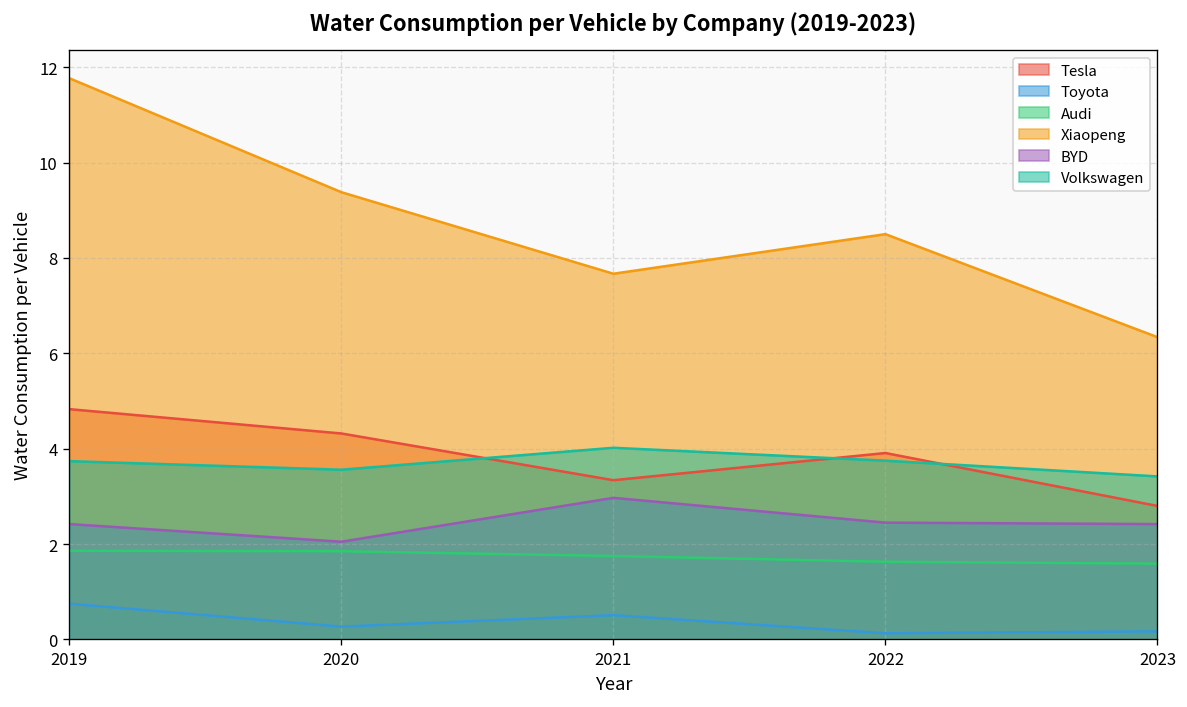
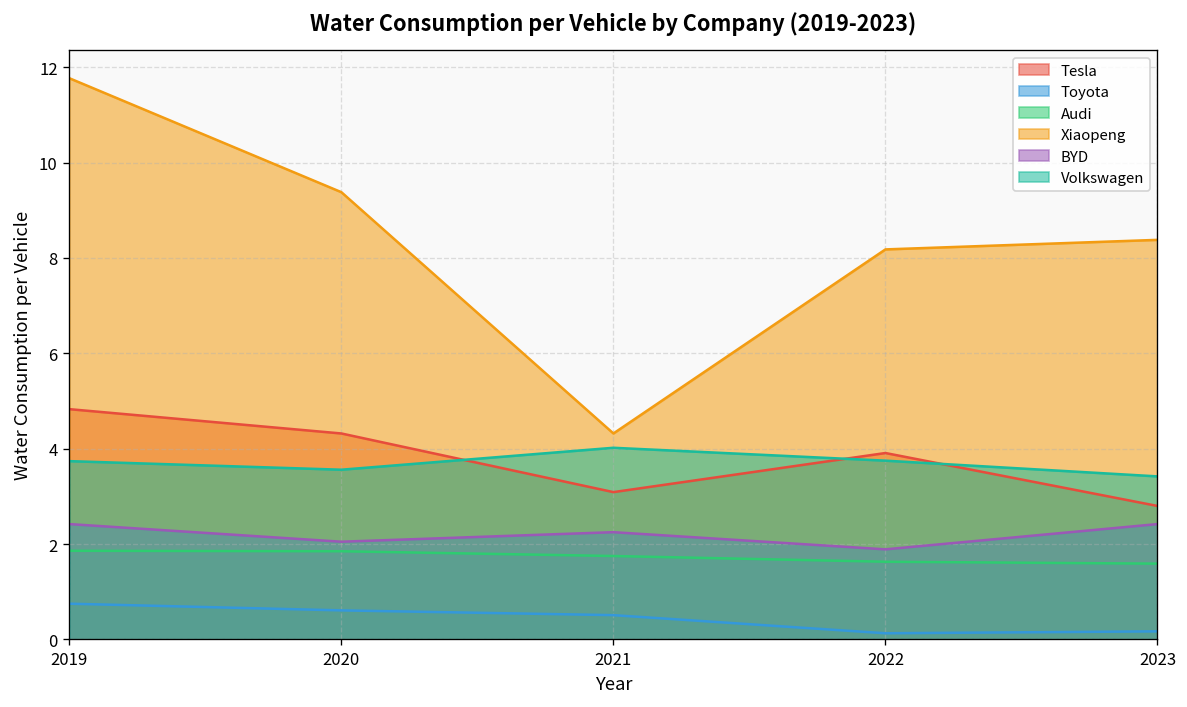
  {
    "Tesla": {
      "2019": 4.8,
      "2020": 4.3,
-     "2021": 3.3,
+     "2021": 3.1,
      "2022": 3.9,
      "2023": 2.8
    },
    "Toyota": {
      "2019": 0.8,
-     "2020": 0.3,
+     "2020": 0.6,
      "2021": 0.5,
      "2022": 0.1,
      "2023": 0.2
    },
    "Xiaopeng": {
      "2019": 11.8,
      "2020": 9.4,
-     "2021": 7.7,
-     "2022": 8.5,
-     "2023": 6.3
+     "2021": 4.3,
+     "2022": 8.2,
+     "2023": 8.4
    },
    "BYD": {
      "2019": 2.4,
      "2020": 2.1,
-     "2021": 3.0,
-     "2022": 2.5,
+     "2021": 2.3,
+     "2022": 1.9,
      "2023": 2.4
    }
  }
